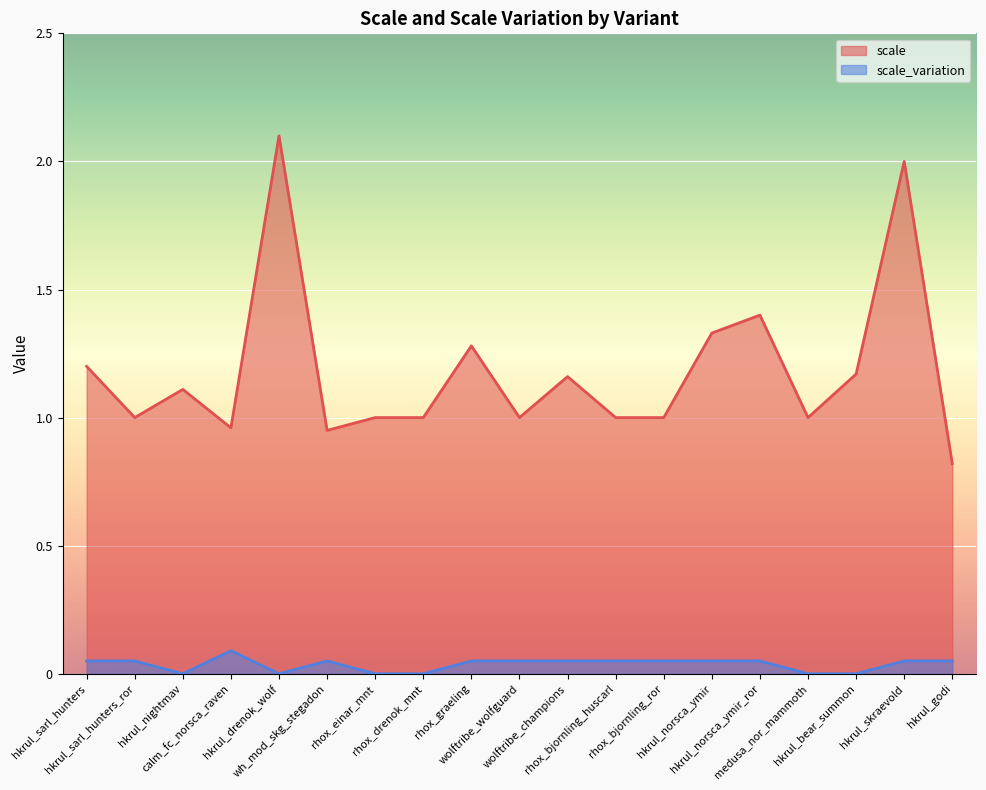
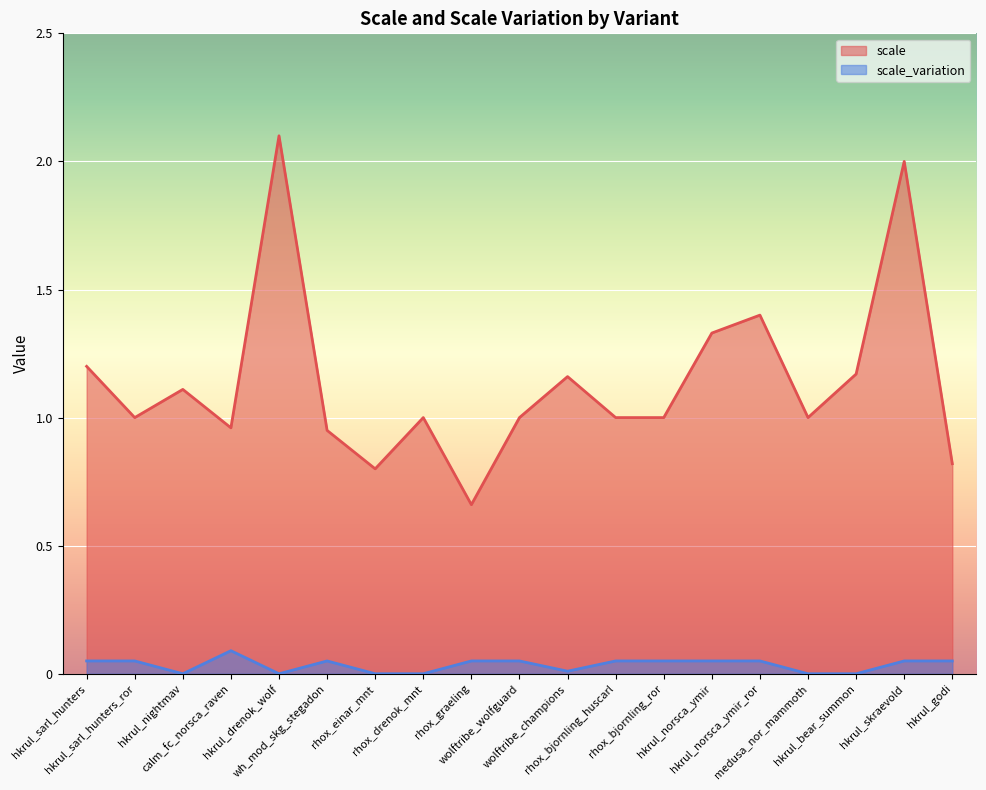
  {
    "scale": {
      "hkrul_sarl_hunters": 1.20,
      "hkrul_sarl_hunters_ror": 1.00,
      "hkrul_nightmav": 1.11,
      "calm_fc_norsca_raven": 0.96,
      "hkrul_drenok_wolf": 2.10,
      "wh_mod_skg_stegadon": 0.95,
-     "rhox_einar_mnt": 1.0,
+     "rhox_einar_mnt": 0.8,
      "rhox_drenok_mnt": 1.00,
-     "rhox_graeling": 1.28,
+     "rhox_graeling": 0.66,
      "wolftribe_wolfguard": 1.00,
      "wolftribe_champions": 1.16,
      "rhox_bjornling_huscarl": 1.00,
      "rhox_bjornling_ror": 1.00,
      "hkrul_norsca_ymir": 1.33,
      "hkrul_norsca_ymir_ror": 1.40,
      "medusa_nor_mammoth": 1.00,
      "hkrul_bear_summon": 1.17,
      "hkrul_skraevold": 2.00,
      "hkrul_godi": 0.82
    },
    "scale_variation": {
      "hkrul_sarl_hunters": 0.05,
      "hkrul_sarl_hunters_ror": 0.05,
      "hkrul_nightmav": 0.00,
      "calm_fc_norsca_raven": 0.09,
      "hkrul_drenok_wolf": 0.00,
      "wh_mod_skg_stegadon": 0.05,
      "rhox_einar_mnt": 0.00,
      "rhox_drenok_mnt": 0.00,
      "rhox_graeling": 0.05,
      "wolftribe_wolfguard": 0.05,
-     "wolftribe_champions": 0.05,
+     "wolftribe_champions": 0.01,
      "rhox_bjornling_huscarl": 0.05,
      "rhox_bjornling_ror": 0.05,
      "hkrul_norsca_ymir": 0.05,
      "hkrul_norsca_ymir_ror": 0.05,
      "medusa_nor_mammoth": 0.00,
      "hkrul_bear_summon": 0.00,
      "hkrul_skraevold": 0.05,
      "hkrul_godi": 0.05
    }
  }
